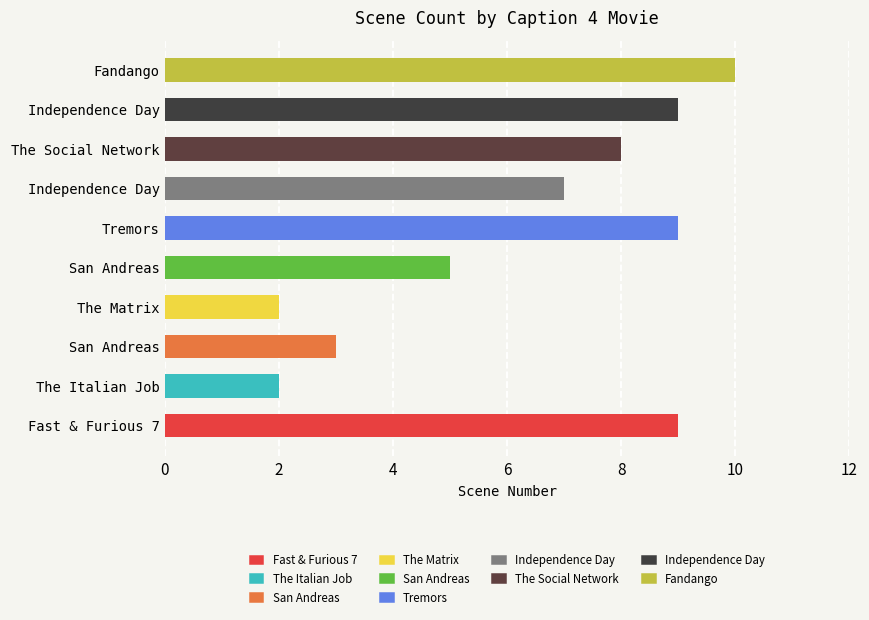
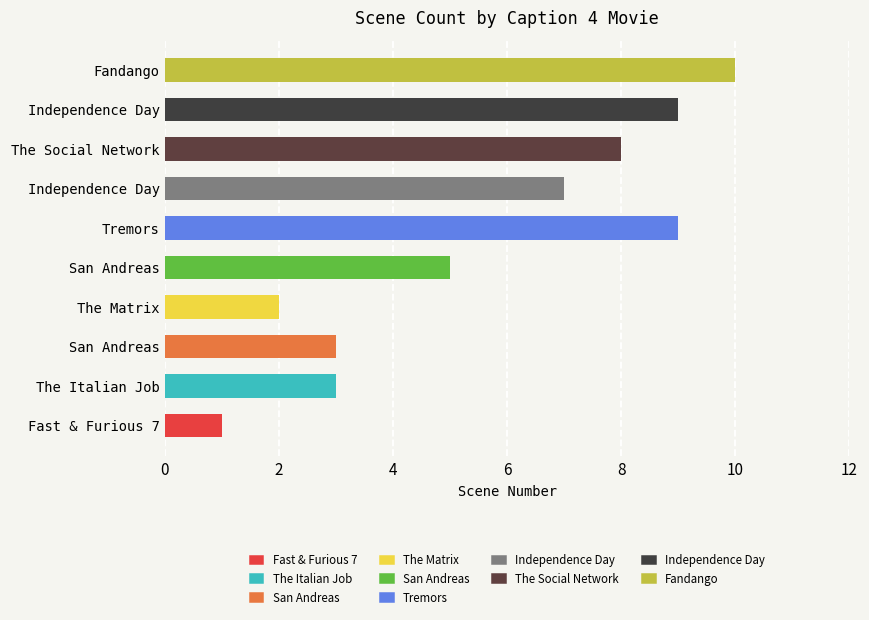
  {
    "Fandango": 10,
    "The Social Network": 8,
    "Tremors": 9,
    "The Matrix": 2,
-   "The Italian Job": 2,
-   "Fast & Furious 7": 9
+   "The Italian Job": 3,
+   "Fast & Furious 7": 1
  }
